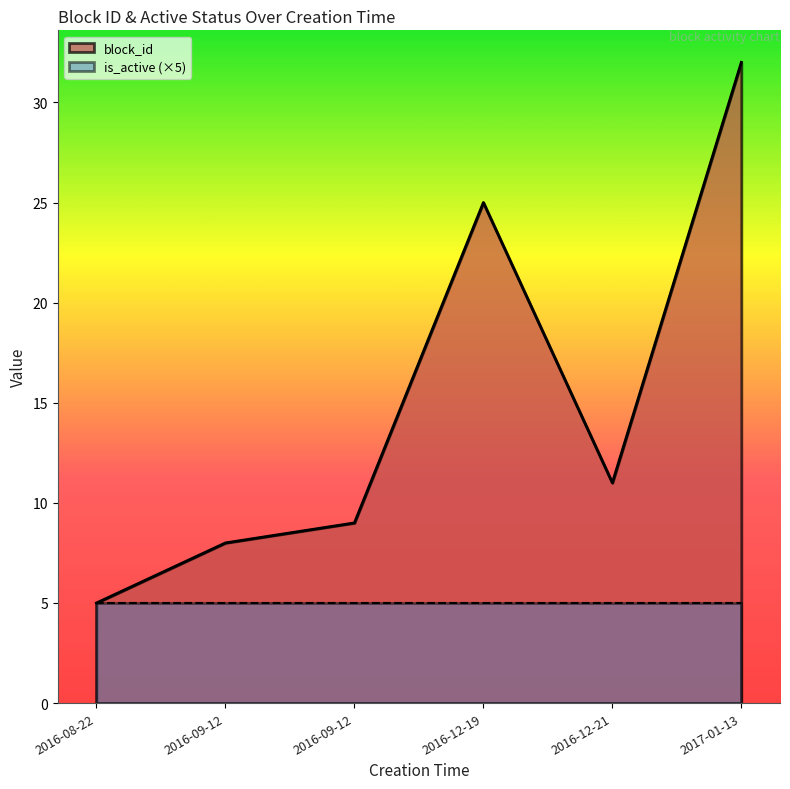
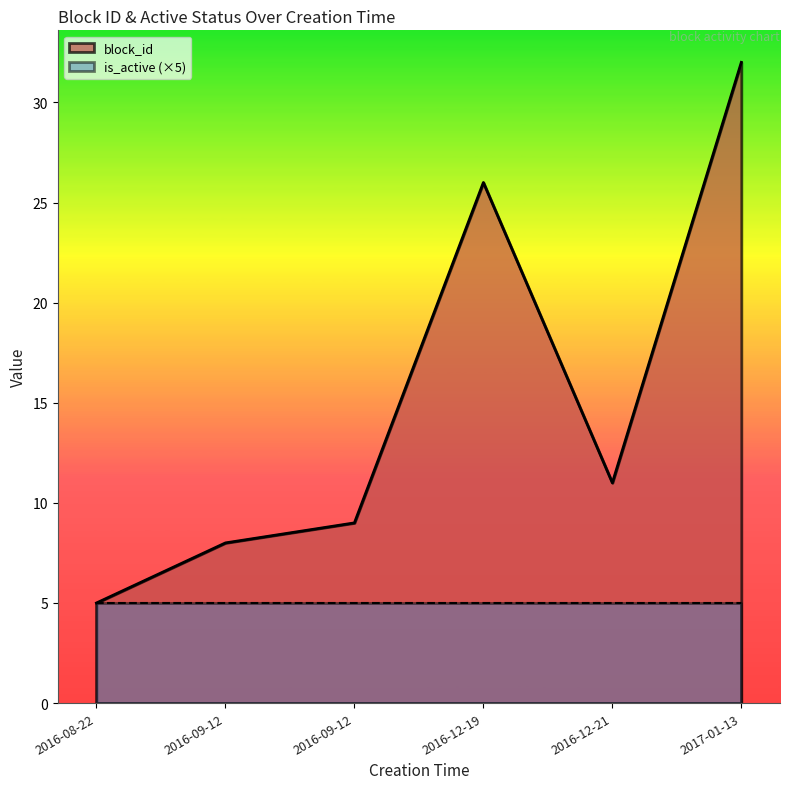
  {
    "block_id": {
-     "2016-12-19": 25,
+     "2016-12-19": 26,
      "2016-12-21": 11,
      "2017-01-13": 32
    },
    "is_active (×5)": {
      "2016-12-19": 5,
      "2016-12-21": 5,
      "2017-01-13": 5
    }
  }
